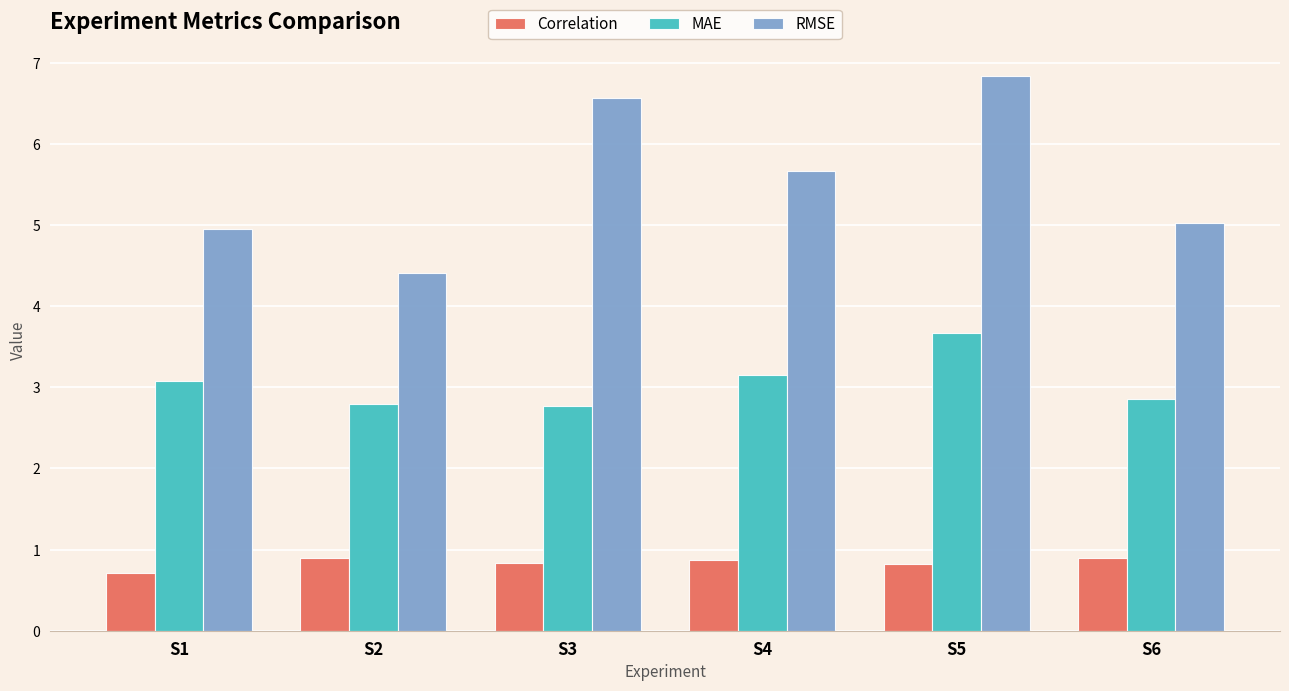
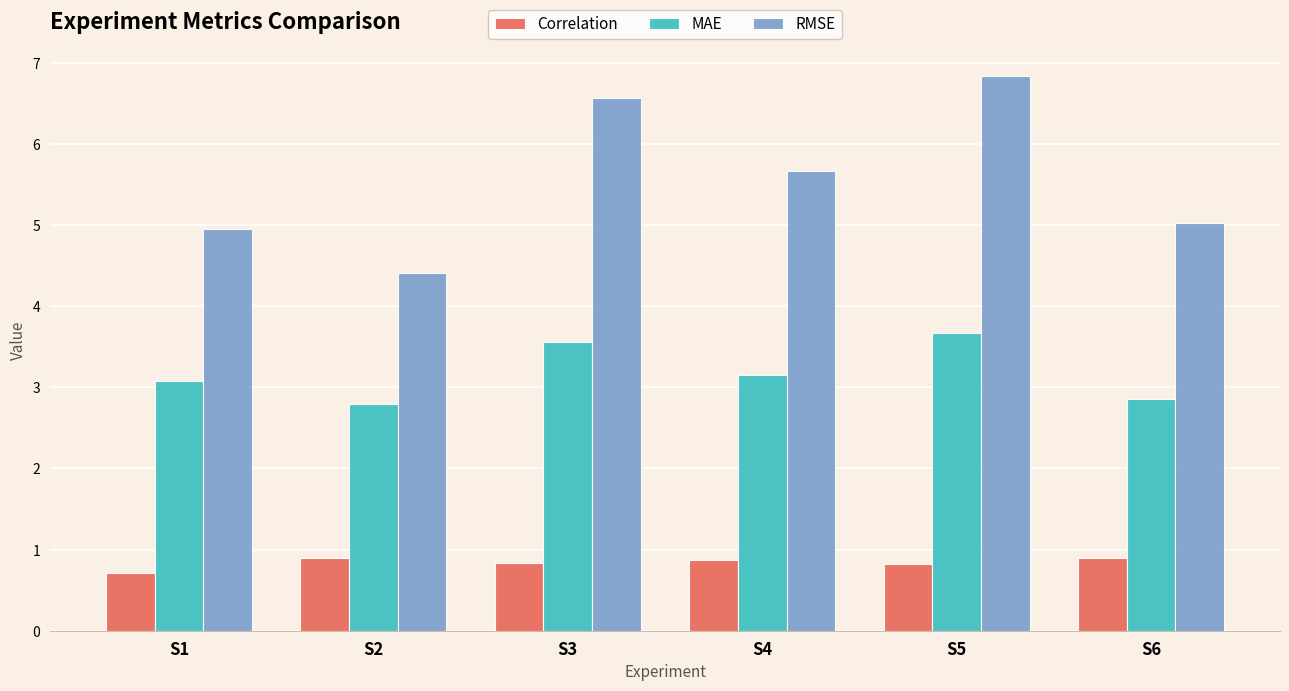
  {
    "Correlation": {
      "S1": 0.7,
      "S2": 0.9,
      "S3": 0.8,
      "S4": 0.9,
      "S5": 0.8,
      "S6": 0.9
    },
    "MAE": {
      "S1": 3.1,
      "S2": 2.8,
-     "S3": 2.8,
+     "S3": 3.6,
      "S4": 3.2,
      "S5": 3.7,
      "S6": 2.9
    },
    "RMSE": {
      "S1": 4.9,
      "S2": 4.4,
      "S3": 6.6,
      "S4": 5.7,
      "S5": 6.8,
      "S6": 5.0
    }
  }
